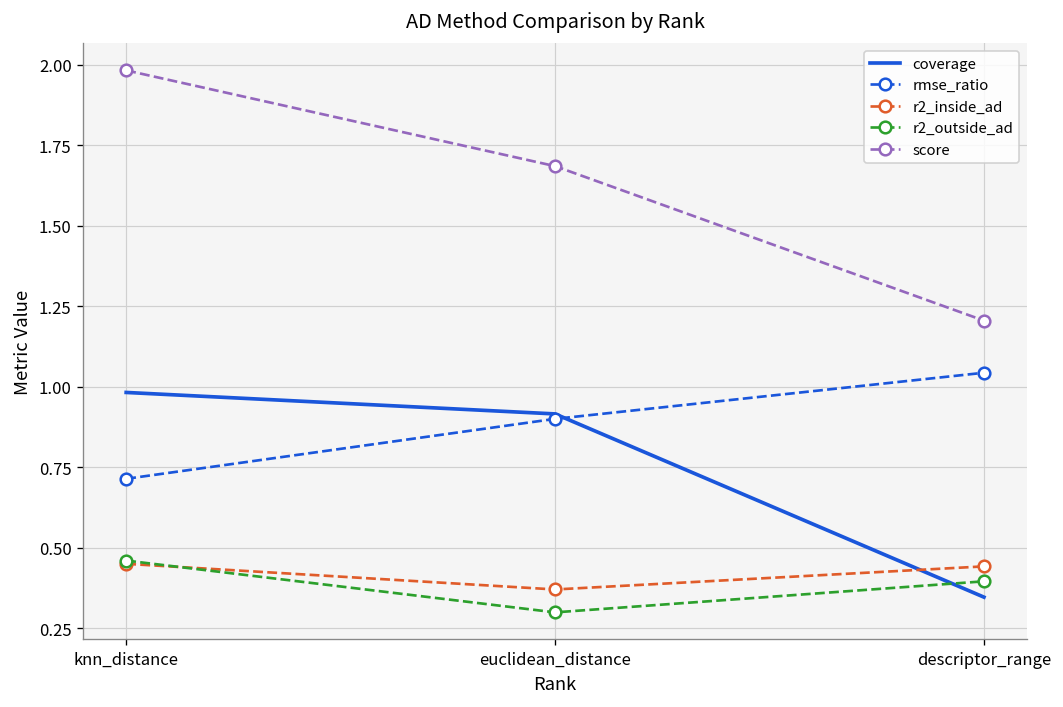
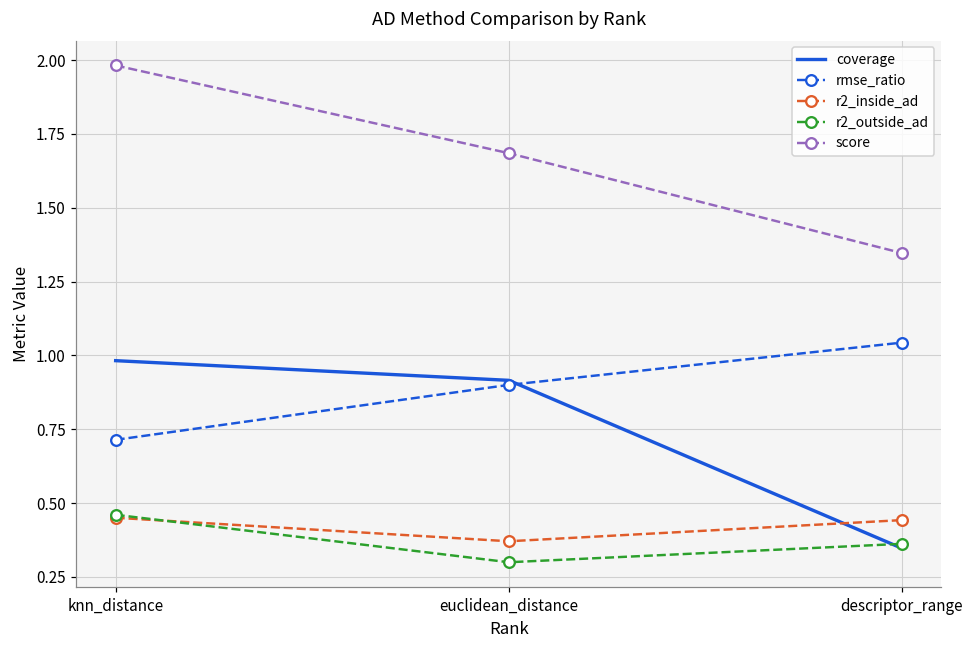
  {
    "r2_inside_ad": {
      "knn_distance": 0.45,
      "euclidean_distance": 0.37,
      "descriptor_range": 0.44
    },
    "r2_outside_ad": {
      "knn_distance": 0.46,
      "euclidean_distance": 0.30,
-     "descriptor_range": 0.40
+     "descriptor_range": 0.36
    },
    "score": {
      "knn_distance": 1.98,
      "euclidean_distance": 1.68,
-     "descriptor_range": 1.21
+     "descriptor_range": 1.35
    }
  }
